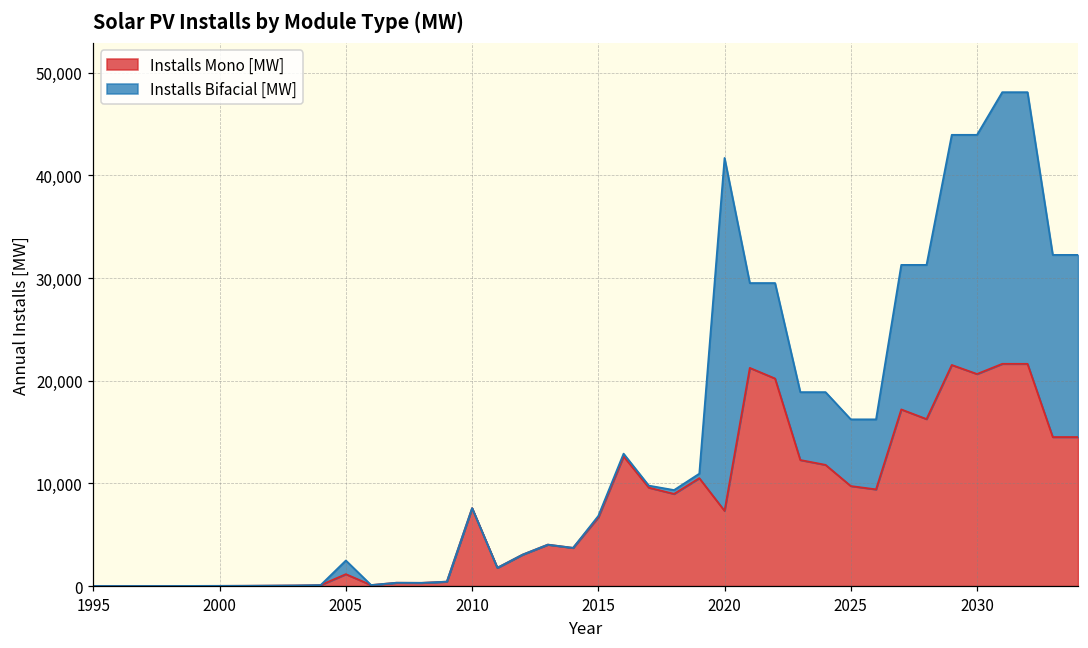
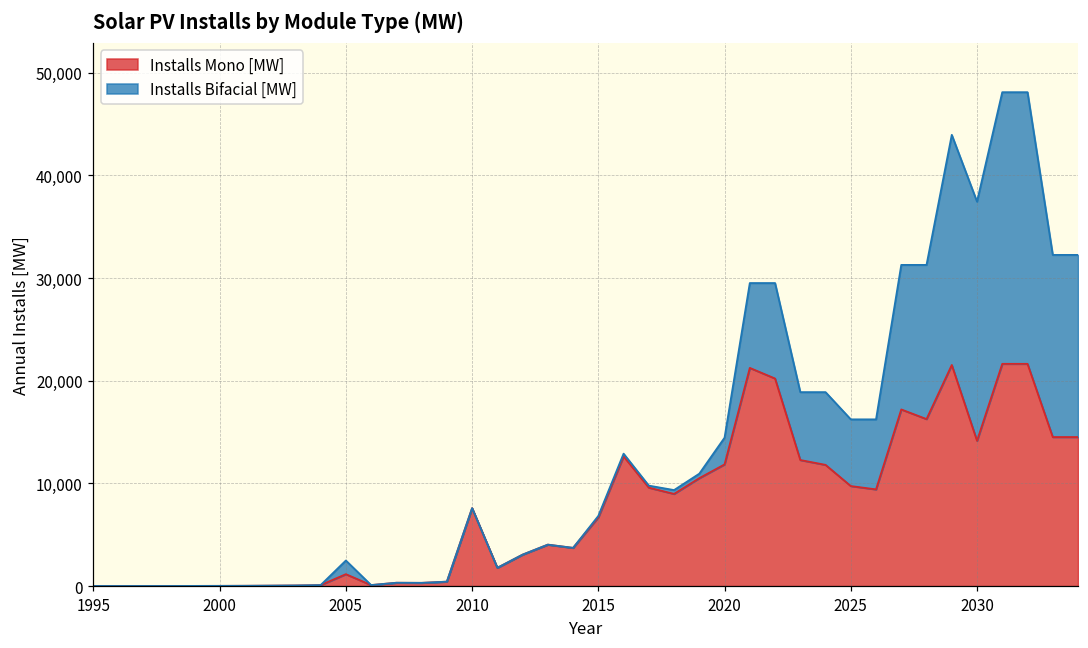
  {
    "Installs Mono [MW]": {
      "2005": "1,000",
-     "2020": "7,000",
+     "2020": "12,000",
      "2025": "10,000",
-     "2030": "21,000"
+     "2030": "14,000"
    },
    "Installs Bifacial [MW]": {
      "2005": "1,000",
-     "2020": "34,000",
+     "2020": "3,000",
      "2025": "6,000",
      "2030": "23,000"
    }
  }
